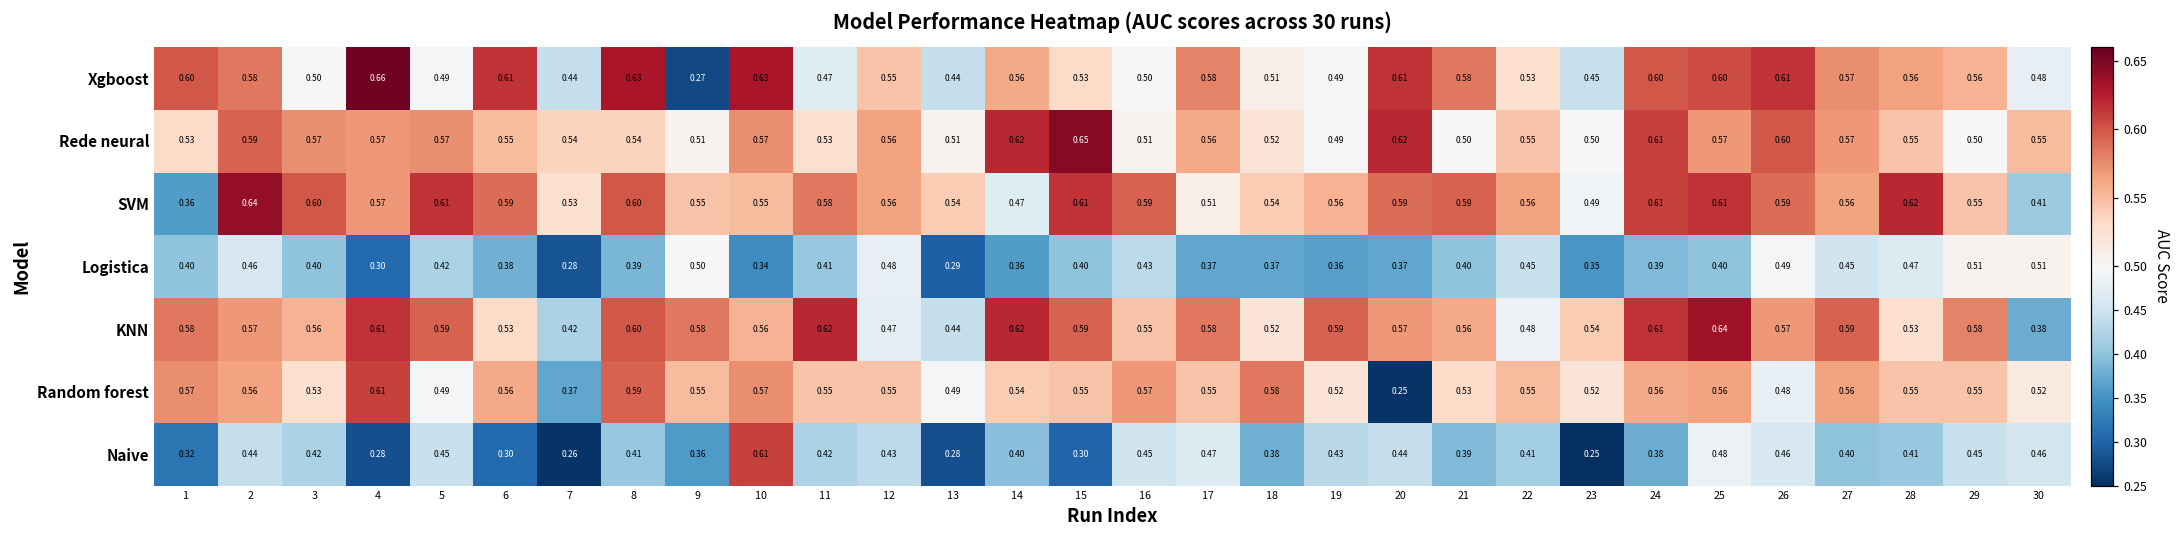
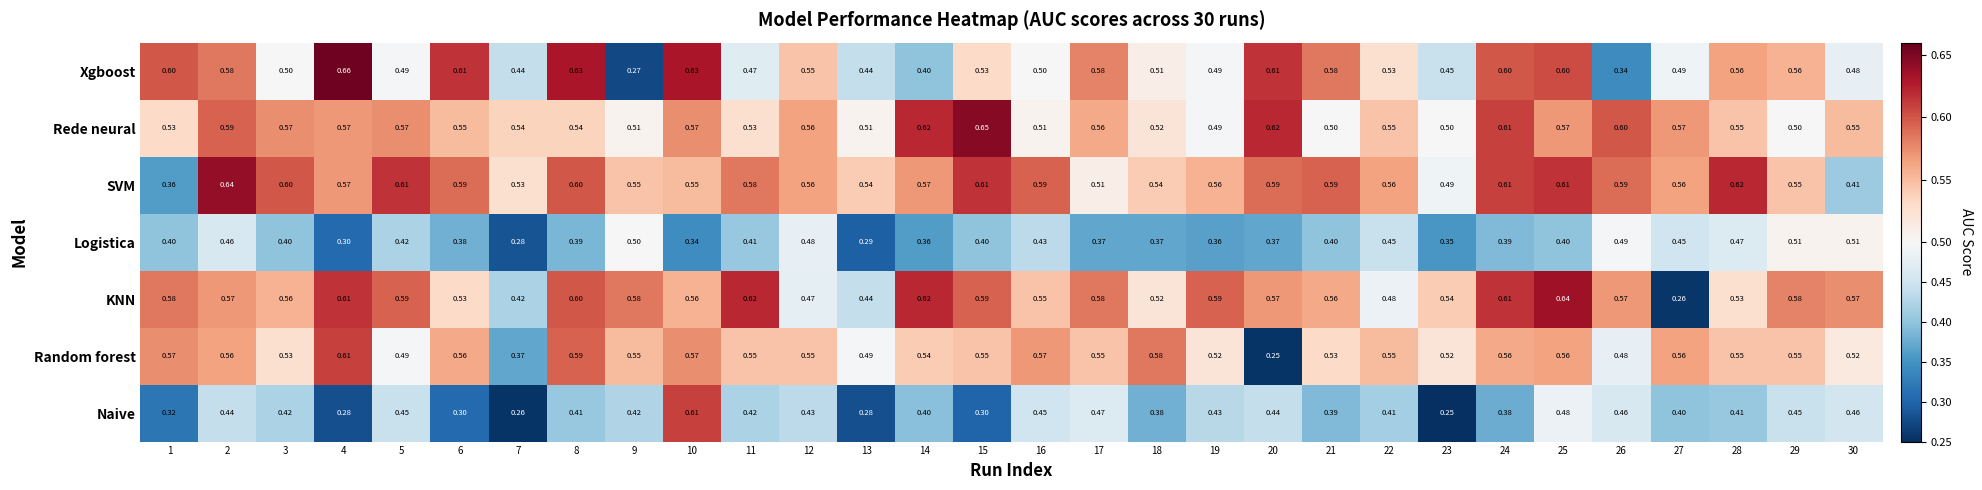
  {
    "Xgboost": {
      "1": 0.60,
      "2": 0.58,
      "3": 0.50,
      "4": 0.66,
      "5": 0.49,
      "6": 0.61,
      "7": 0.44,
      "8": 0.63,
      "9": 0.27,
      "10": 0.63,
      "11": 0.47,
      "12": 0.55,
      "13": 0.44,
-     "14": 0.56,
+     "14": 0.40,
      "15": 0.53,
      "16": 0.50,
      "17": 0.58,
      "18": 0.51,
      "19": 0.49,
      "20": 0.61,
      "21": 0.58,
      "22": 0.53,
      "23": 0.45,
      "24": 0.60,
      "25": 0.60,
-     "26": 0.61,
-     "27": 0.57,
+     "26": 0.34,
+     "27": 0.49,
      "28": 0.56,
      "29": 0.56,
      "30": 0.48
    },
    "SVM": {
      "1": 0.36,
      "2": 0.64,
      "3": 0.60,
      "4": 0.57,
      "5": 0.61,
      "6": 0.59,
      "7": 0.53,
      "8": 0.60,
      "9": 0.55,
      "10": 0.55,
      "11": 0.58,
      "12": 0.56,
      "13": 0.54,
-     "14": 0.47,
+     "14": 0.57,
      "15": 0.61,
      "16": 0.59,
      "17": 0.51,
      "18": 0.54,
      "19": 0.56,
      "20": 0.59,
      "21": 0.59,
      "22": 0.56,
      "23": 0.49,
      "24": 0.61,
      "25": 0.61,
      "26": 0.59,
      "27": 0.56,
      "28": 0.62,
      "29": 0.55,
      "30": 0.41
    },
    "KNN": {
      "1": 0.58,
      "2": 0.57,
      "3": 0.56,
      "4": 0.61,
      "5": 0.59,
      "6": 0.53,
      "7": 0.42,
      "8": 0.60,
      "9": 0.58,
      "10": 0.56,
      "11": 0.62,
      "12": 0.47,
      "13": 0.44,
      "14": 0.62,
      "15": 0.59,
      "16": 0.55,
      "17": 0.58,
      "18": 0.52,
      "19": 0.59,
      "20": 0.57,
      "21": 0.56,
      "22": 0.48,
      "23": 0.54,
      "24": 0.61,
      "25": 0.64,
      "26": 0.57,
-     "27": 0.59,
+     "27": 0.26,
      "28": 0.53,
      "29": 0.58,
-     "30": 0.38
+     "30": 0.57
    },
    "Naive": {
      "1": 0.32,
      "2": 0.44,
      "3": 0.42,
      "4": 0.28,
      "5": 0.45,
      "6": 0.30,
      "7": 0.26,
      "8": 0.41,
-     "9": 0.36,
+     "9": 0.42,
      "10": 0.61,
      "11": 0.42,
      "12": 0.43,
      "13": 0.28,
      "14": 0.40,
      "15": 0.30,
      "16": 0.45,
      "17": 0.47,
      "18": 0.38,
      "19": 0.43,
      "20": 0.44,
      "21": 0.39,
      "22": 0.41,
      "23": 0.25,
      "24": 0.38,
      "25": 0.48,
      "26": 0.46,
      "27": 0.40,
      "28": 0.41,
      "29": 0.45,
      "30": 0.46
    }
  }
